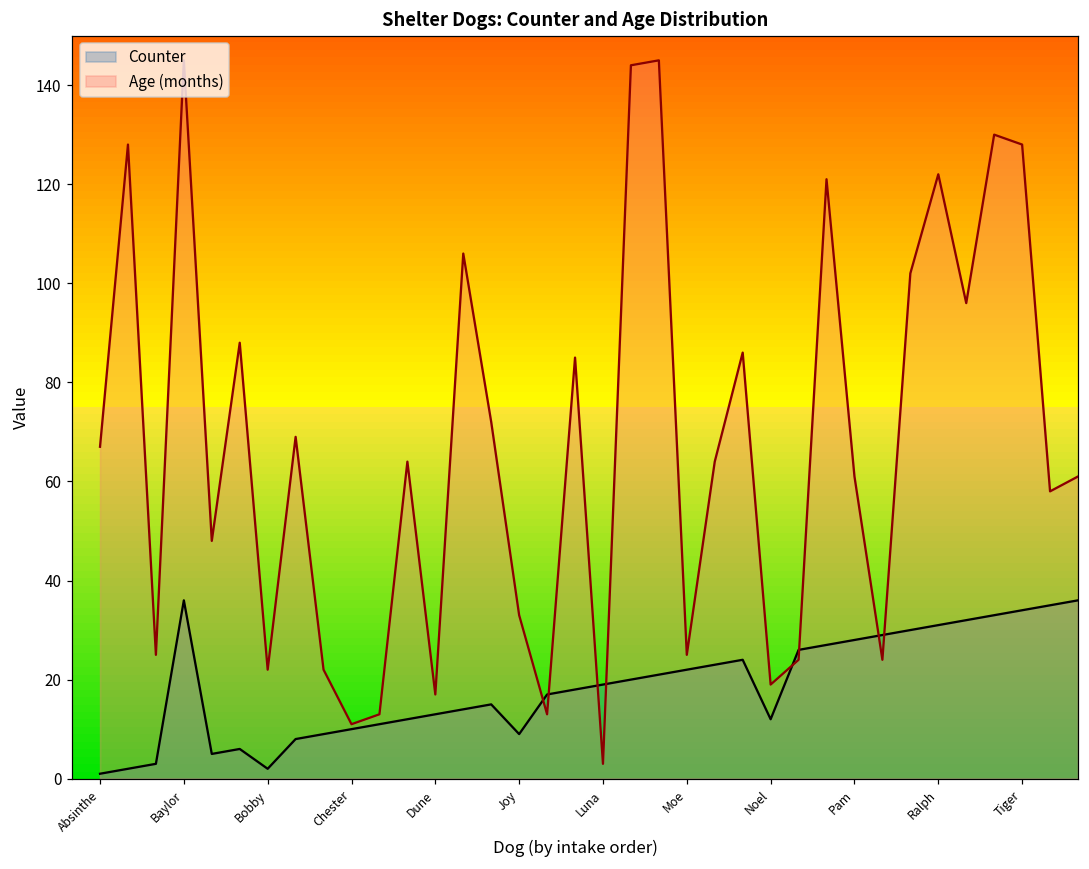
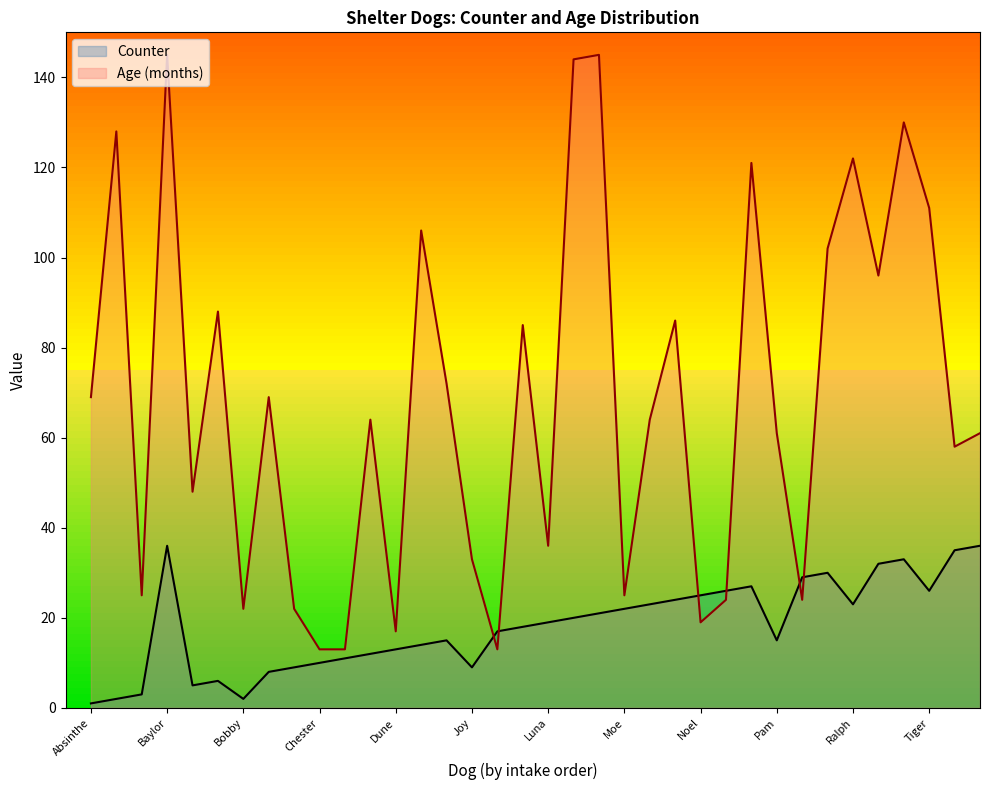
  {
    "Counter": {
      "Absinthe": 1,
      "Baylor": 36,
      "Bobby": 2,
      "Chester": 10,
      "Dune": 13,
      "Joy": 9,
      "Luna": 19,
      "Moe": 22,
-     "Noel": 12,
-     "Pam": 28,
-     "Ralph": 31,
-     "Tiger": 34
+     "Noel": 25,
+     "Pam": 15,
+     "Ralph": 23,
+     "Tiger": 26
    },
    "Age (months)": {
-     "Absinthe": 67,
+     "Absinthe": 69,
      "Bobby": 22,
-     "Chester": 11,
+     "Chester": 13,
      "Dune": 17,
      "Joy": 33,
-     "Luna": 3,
+     "Luna": 36,
      "Moe": 25,
      "Noel": 19,
      "Pam": 61,
      "Ralph": 122,
-     "Tiger": 128
+     "Tiger": 111
    }
  }
